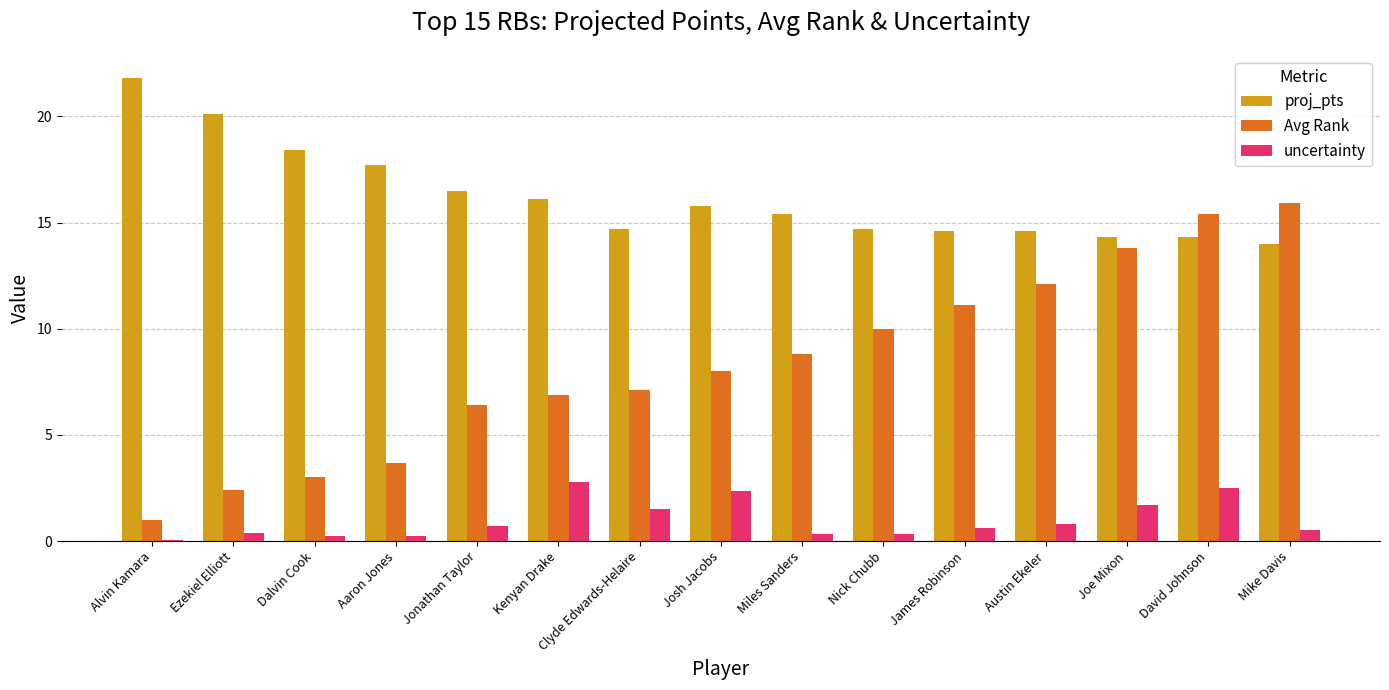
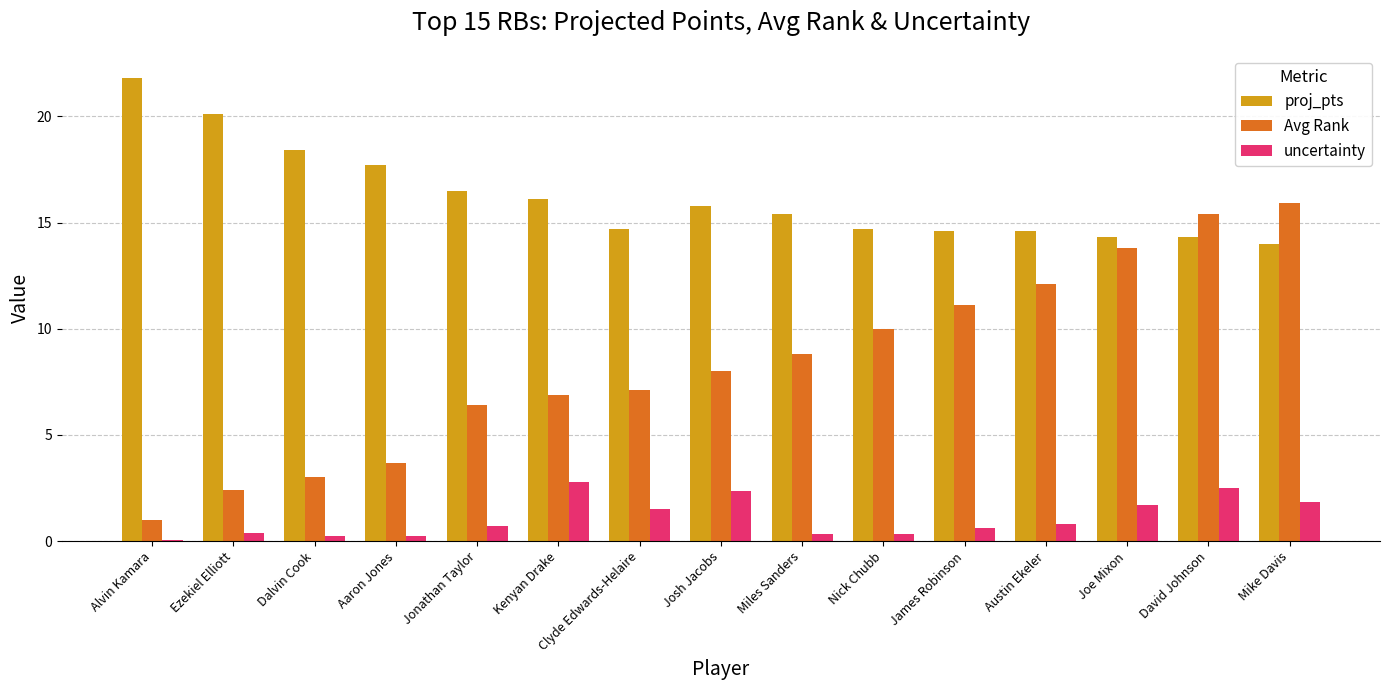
  {
    "uncertainty": {
      "Ezekiel Elliott": 0.4,
      "Dalvin Cook": 0.2,
      "Aaron Jones": 0.3,
      "Jonathan Taylor": 0.7,
      "Kenyan Drake": 2.8,
      "Clyde Edwards-Helaire": 1.5,
      "Josh Jacobs": 2.4,
      "Miles Sanders": 0.3,
      "Nick Chubb": 0.3,
      "James Robinson": 0.6,
      "Austin Ekeler": 0.8,
      "Joe Mixon": 1.7,
      "David Johnson": 2.5,
-     "Mike Davis": 0.5
+     "Mike Davis": 1.8
    }
  }
